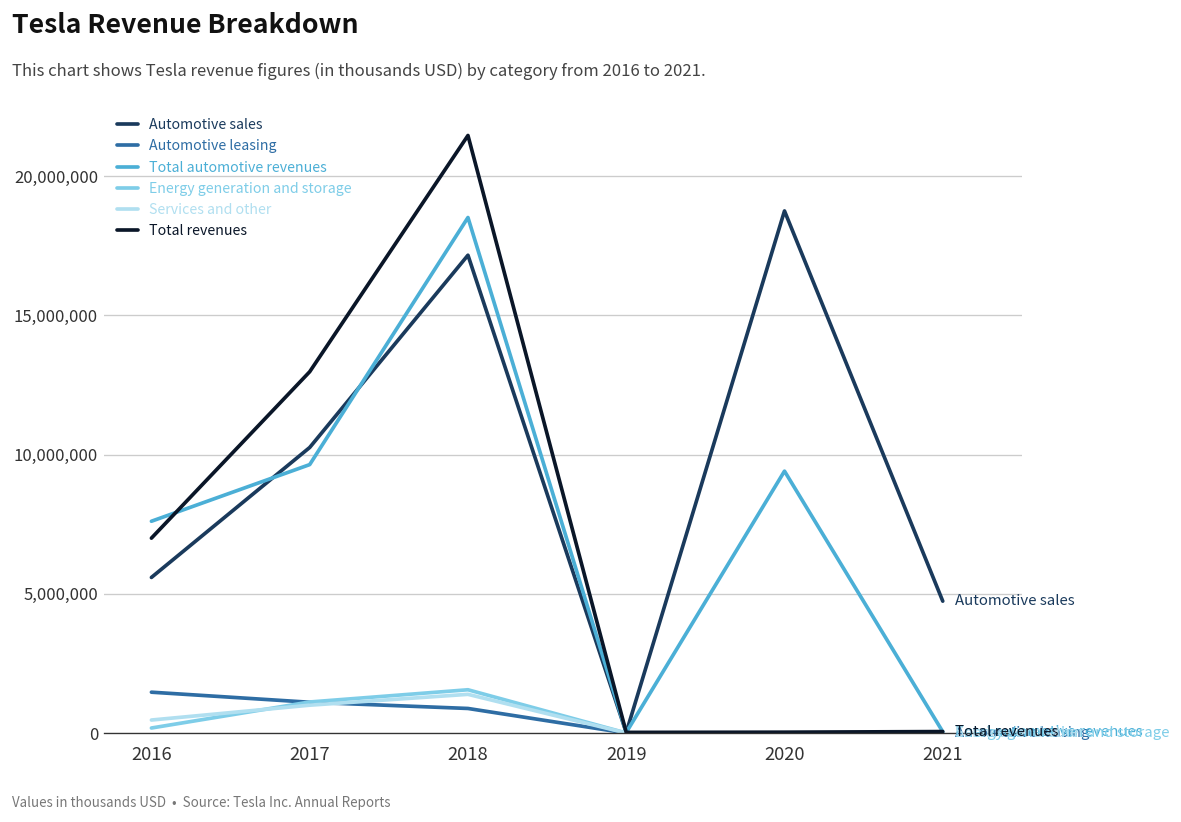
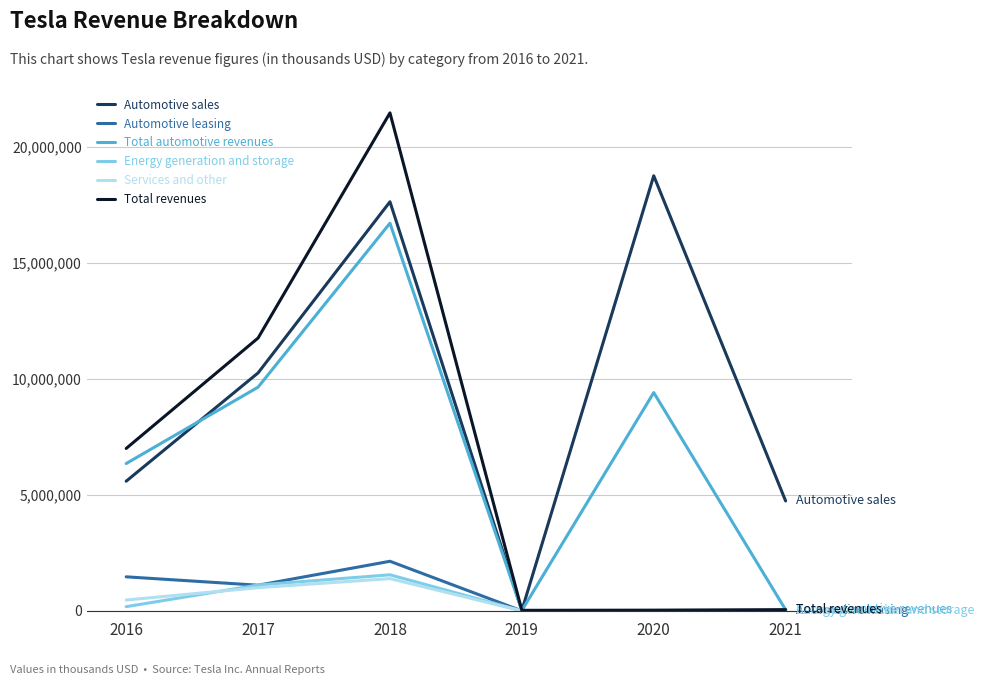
  {
    "Automotive sales": {
      "2016": "5,600,000",
      "2017": "10,300,000",
-     "2018": "17,200,000",
+     "2018": "17,600,000",
      "2020": "18,800,000",
      "2021": "4,700,000"
    },
    "Automotive leasing": {
      "2016": "1,500,000",
-     "2018": "900,000"
+     "2018": "2,100,000"
    },
    "Total automotive revenues": {
-     "2016": "7,600,000",
+     "2016": "6,400,000",
      "2017": "9,600,000",
-     "2018": "18,500,000",
+     "2018": "16,700,000",
      "2020": "9,400,000"
    },
    "Total revenues": {
      "2016": "7,000,000",
-     "2017": "13,000,000",
+     "2017": "11,800,000",
      "2018": "21,500,000"
    }
  }
